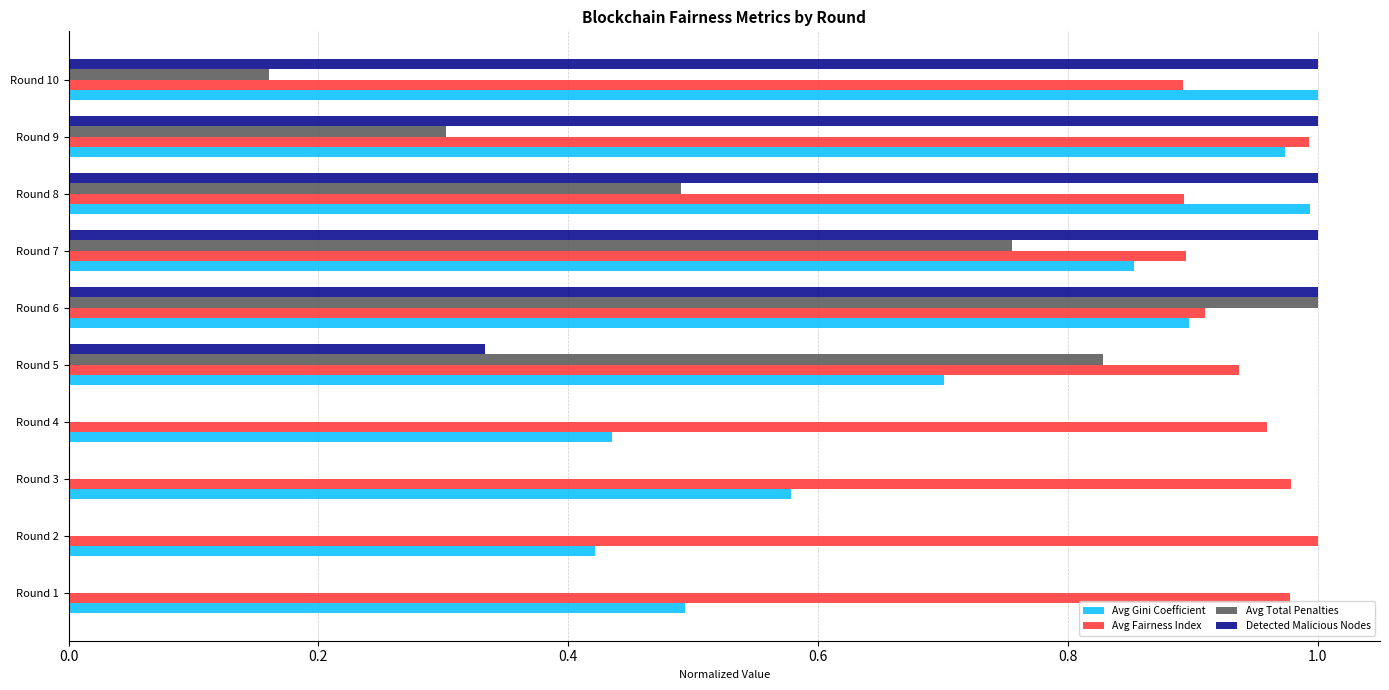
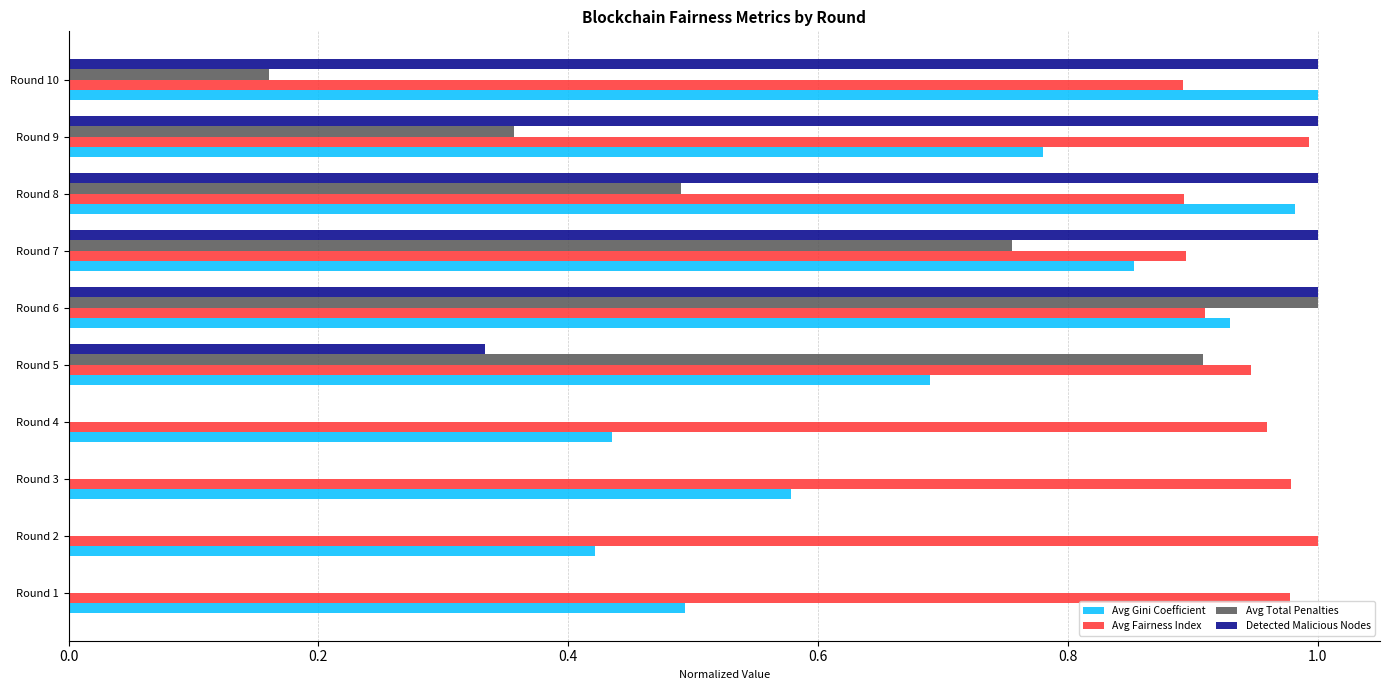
  {
    "Avg Gini Coefficient": {
      "Round 10": 1.000,
-     "Round 9": 0.974,
-     "Round 8": 0.994,
+     "Round 9": 0.781,
+     "Round 8": 0.982,
      "Round 7": 0.853,
-     "Round 6": 0.897,
-     "Round 5": 0.701,
+     "Round 6": 0.930,
+     "Round 5": 0.690,
      "Round 4": 0.435,
      "Round 3": 0.578,
      "Round 2": 0.421,
      "Round 1": 0.494
    },
    "Avg Fairness Index": {
      "Round 10": 0.892,
      "Round 9": 0.993,
      "Round 8": 0.893,
      "Round 7": 0.895,
      "Round 6": 0.910,
-     "Round 5": 0.937,
+     "Round 5": 0.947,
      "Round 4": 0.959,
      "Round 3": 0.978,
      "Round 2": 1.000,
      "Round 1": 0.978
    },
    "Avg Total Penalties": {
      "Round 10": 0.160,
-     "Round 9": 0.302,
+     "Round 9": 0.357,
      "Round 8": 0.490,
      "Round 7": 0.755,
      "Round 6": 1.000,
-     "Round 5": 0.829,
+     "Round 5": 0.908,
      "Round 4": 0.000,
      "Round 3": 0.000,
      "Round 2": 0.000,
      "Round 1": 0.000
    },
    "Detected Malicious Nodes": {
      "Round 10": 1.000,
      "Round 9": 1.000,
      "Round 8": 1.000,
      "Round 7": 1.000,
      "Round 6": 1.000,
      "Round 5": 0.333,
      "Round 4": 0.000,
      "Round 3": 0.000,
      "Round 2": 0.000,
      "Round 1": 0.000
    }
  }
